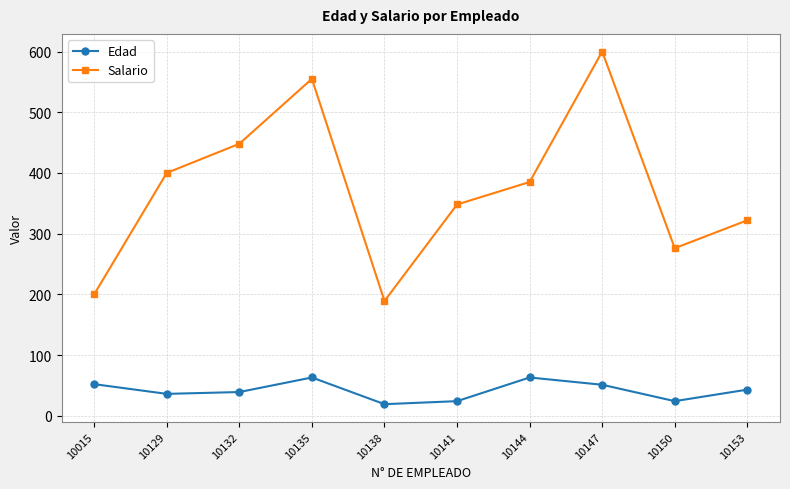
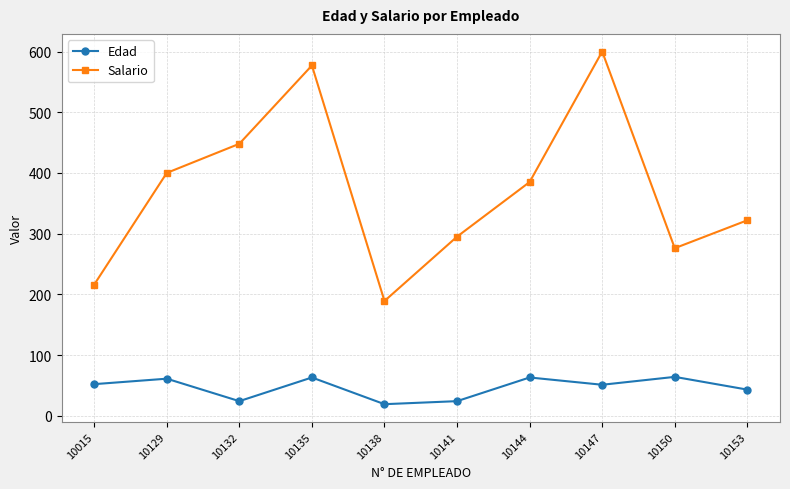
  {
    "Edad": {
      "10015": 50,
-     "10129": 40,
-     "10132": 40,
+     "10129": 60,
+     "10132": 20,
      "10135": 60,
      "10138": 20,
      "10141": 20,
      "10144": 60,
      "10147": 50,
-     "10150": 20,
+     "10150": 60,
      "10153": 40
    },
    "Salario": {
-     "10015": 200,
+     "10015": 220,
      "10129": 400,
      "10132": 450,
-     "10135": 560,
+     "10135": 580,
      "10138": 190,
-     "10141": 350,
+     "10141": 300,
      "10144": 390,
      "10147": 600,
      "10150": 280,
      "10153": 320
    }
  }
